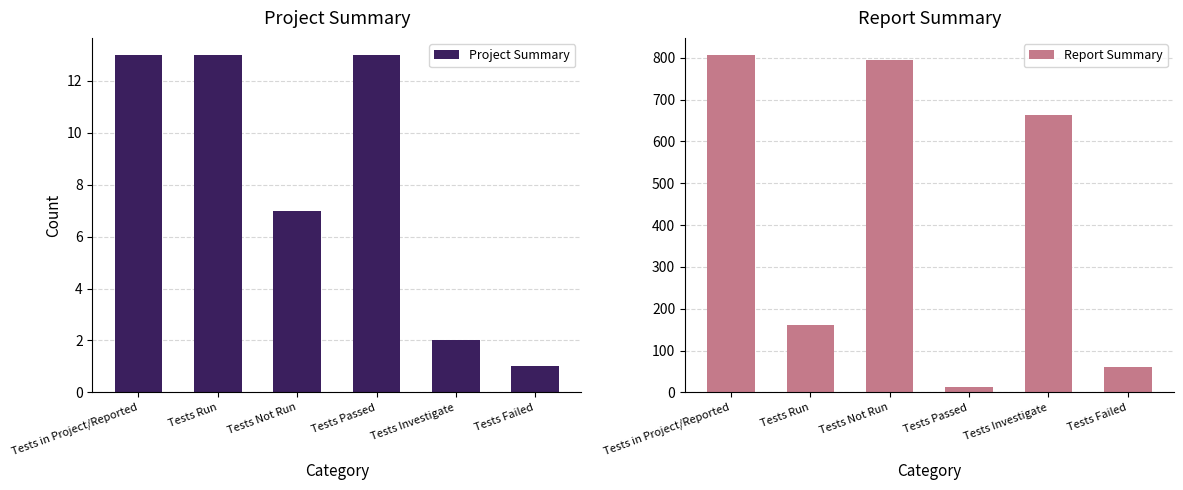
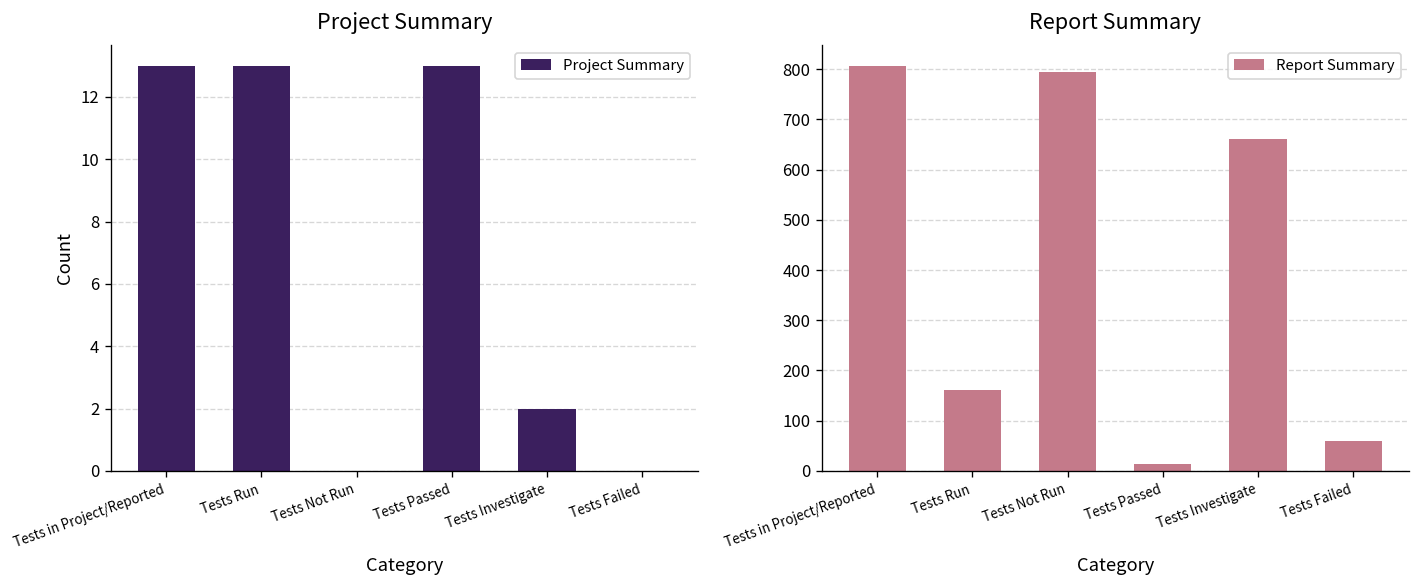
  {
    "Project Summary": {
      "Tests in Project/Reported": 13,
      "Tests Run": 13,
-     "Tests Not Run": 7,
+     "Tests Not Run": 0,
      "Tests Passed": 13,
      "Tests Investigate": 2,
-     "Tests Failed": 1
+     "Tests Failed": 0
    },
    "Report Summary": {
      "Tests in Project/Reported": 810,
      "Tests Run": 160,
      "Tests Not Run": 790,
      "Tests Passed": 10,
      "Tests Investigate": 660,
      "Tests Failed": 60
    }
  }
